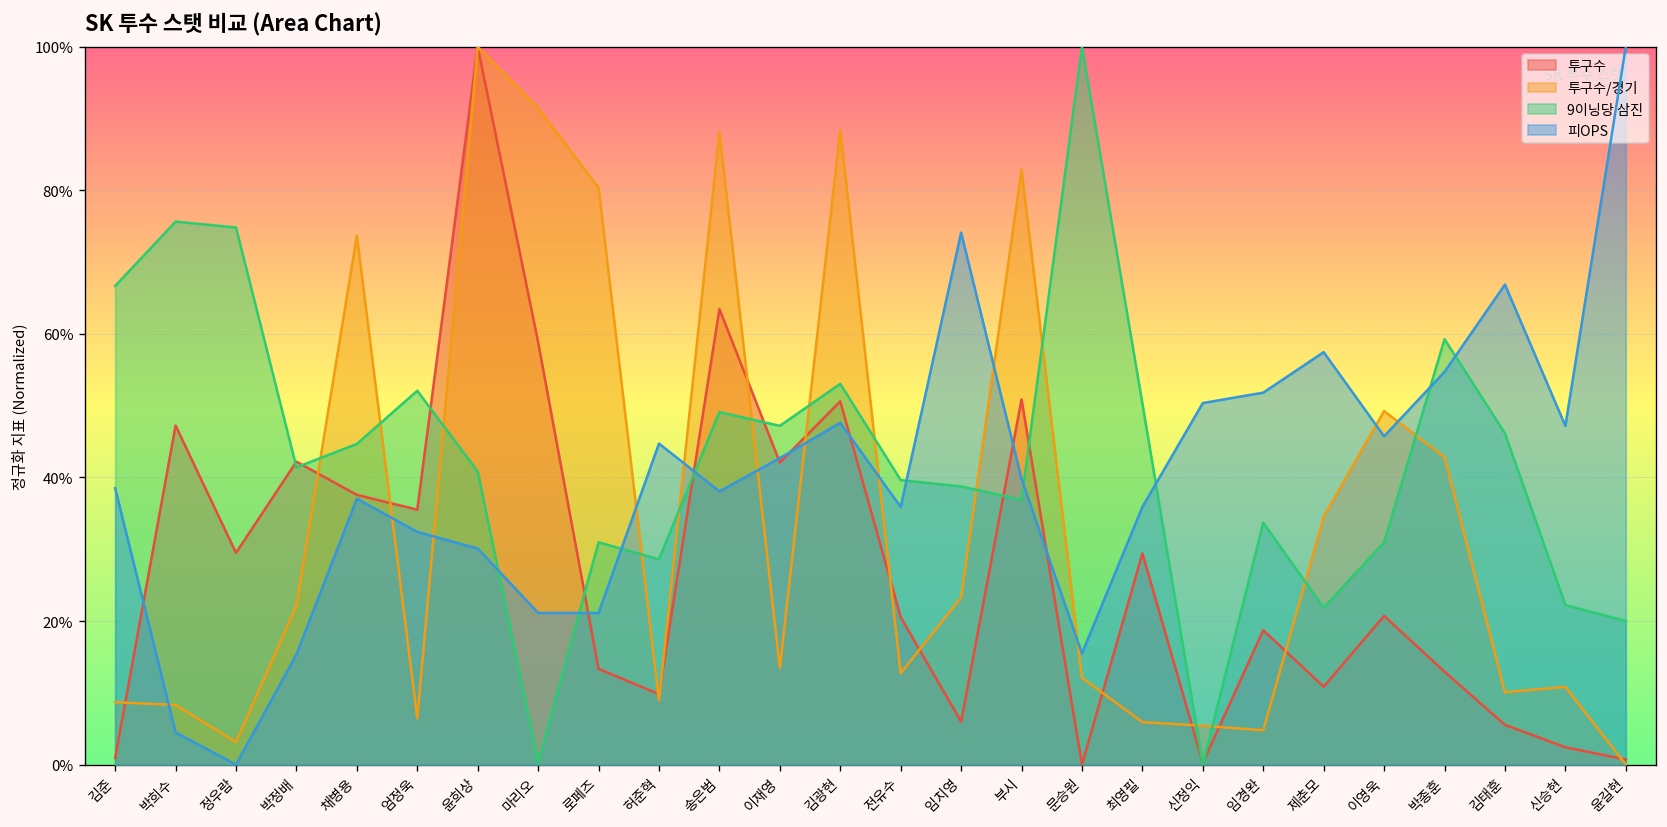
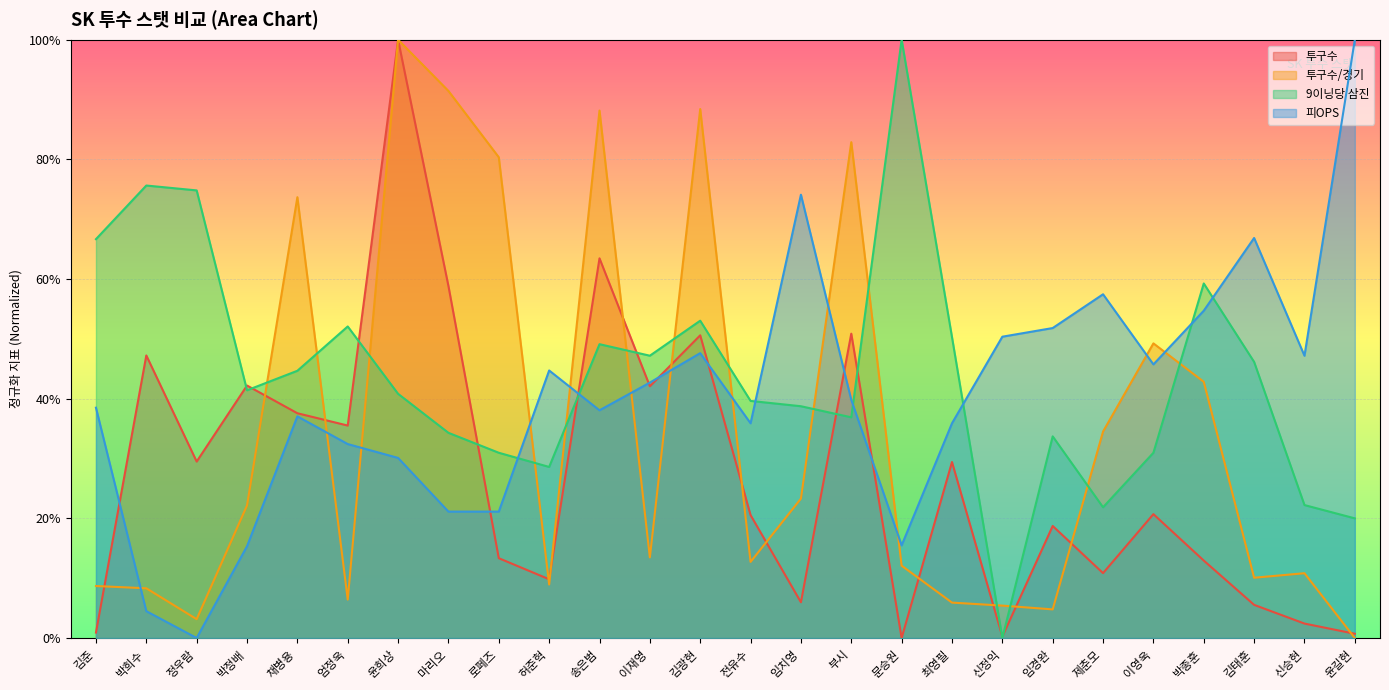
  {
    "투구수": {
      "김준": "1%",
      "박희수": "47%",
      "정우람": "29%",
      "박정배": "42%",
      "채병용": "38%",
      "엄정욱": "36%",
      "마리오": "59%",
      "로페즈": "13%",
      "허준혁": "10%",
      "송은범": "63%",
      "이재영": "42%",
      "김광현": "51%",
      "전유수": "21%",
      "임치영": "6%",
      "부시": "51%",
      "문승원": "0%",
      "최영필": "29%",
      "임경완": "19%",
      "제춘모": "11%",
      "이영욱": "21%",
      "박종훈": "13%",
      "김태훈": "6%",
      "신승현": "2%",
      "윤길현": "1%"
    },
    "투구수/경기": {
      "김준": "9%",
      "박희수": "8%",
      "정우람": "3%",
      "박정배": "22%",
      "채병용": "74%",
      "엄정욱": "6%",
      "마리오": "91%",
      "로페즈": "80%",
      "허준혁": "9%",
      "송은범": "88%",
      "이재영": "13%",
      "김광현": "88%",
      "전유수": "13%",
      "임치영": "23%",
      "부시": "83%",
      "문승원": "12%",
      "최영필": "6%",
      "신정익": "5%",
      "임경완": "5%",
      "제춘모": "35%",
      "이영욱": "49%",
      "박종훈": "43%",
      "김태훈": "10%",
      "신승현": "11%",
      "윤길현": "0%"
    },
    "9이닝당 삼진": {
      "김준": "67%",
      "박희수": "76%",
      "정우람": "75%",
      "박정배": "41%",
      "채병용": "45%",
      "엄정욱": "52%",
      "윤희상": "41%",
-     "마리오": "0%",
+     "마리오": "34%",
      "로페즈": "31%",
      "허준혁": "29%",
      "송은범": "49%",
      "이재영": "47%",
      "김광현": "53%",
      "전유수": "40%",
      "임치영": "39%",
      "부시": "37%",
      "문승원": "100%",
      "최영필": "50%",
      "임경완": "34%",
      "제춘모": "22%",
      "이영욱": "31%",
      "박종훈": "59%",
      "김태훈": "46%",
      "신승현": "22%",
      "윤길현": "20%"
    },
    "피OPS": {
      "김준": "38%",
      "박희수": "4%",
      "정우람": "0%",
      "박정배": "15%",
      "채병용": "37%",
      "엄정욱": "32%",
      "윤희상": "30%",
      "마리오": "21%",
      "로페즈": "21%",
      "허준혁": "45%",
      "송은범": "38%",
      "이재영": "43%",
      "김광현": "48%",
      "전유수": "36%",
      "임치영": "74%",
      "부시": "40%",
      "문승원": "15%",
      "최영필": "36%",
      "신정익": "50%",
      "임경완": "52%",
      "제춘모": "57%",
      "이영욱": "46%",
      "박종훈": "55%",
      "김태훈": "67%",
      "신승현": "47%",
      "윤길현": "100%"
    }
  }
